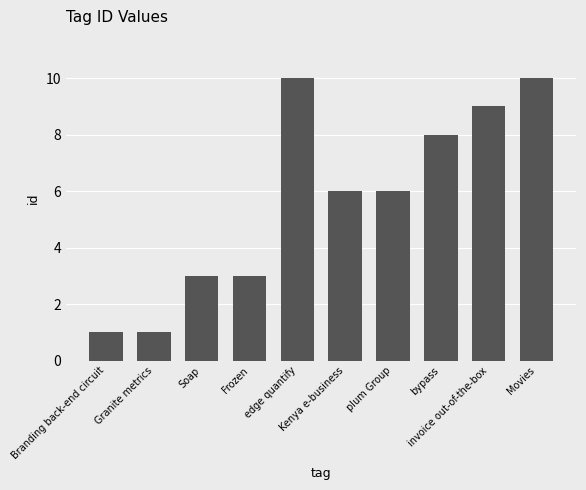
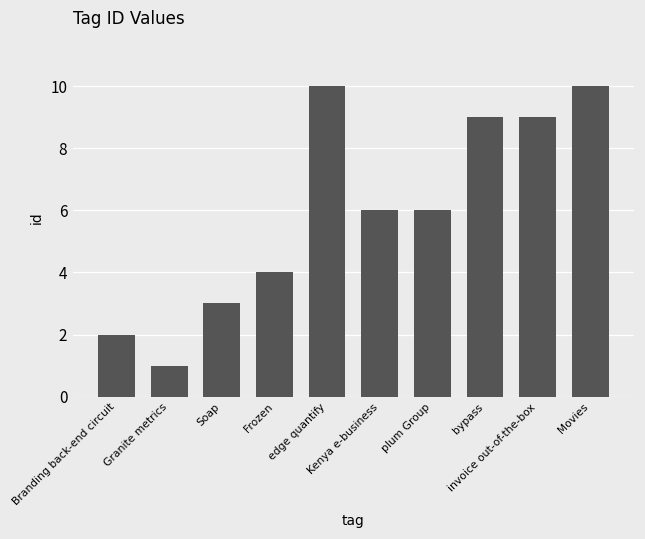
  {
-   "Branding back-end circuit": 1,
+   "Branding back-end circuit": 2,
    "Granite metrics": 1,
    "Soap": 3,
-   "Frozen": 3,
+   "Frozen": 4,
    "edge quantify": 10,
    "Kenya e-business": 6,
    "plum Group": 6,
-   "bypass": 8,
+   "bypass": 9,
    "invoice out-of-the-box": 9,
    "Movies": 10
  }
